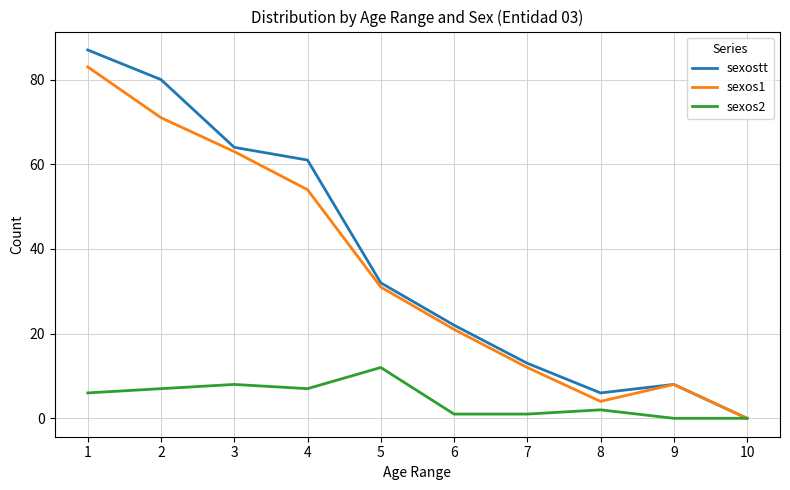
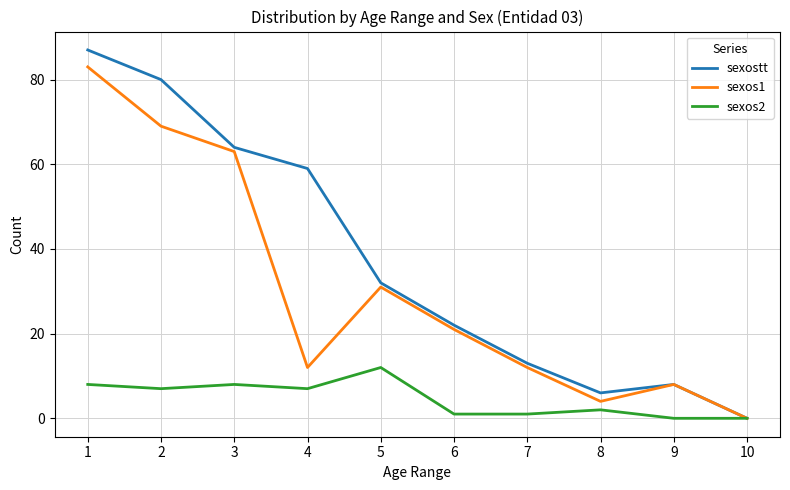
  {
    "sexostt": {
      "1": 87,
      "2": 80,
      "3": 64,
-     "4": 61,
+     "4": 59,
      "5": 32,
      "6": 22,
      "7": 13,
      "8": 6
    },
    "sexos1": {
      "1": 83,
-     "2": 71,
+     "2": 69,
      "3": 63,
-     "4": 54,
+     "4": 12,
      "5": 31,
      "6": 21,
      "7": 12,
      "8": 4
    },
    "sexos2": {
-     "1": 6,
+     "1": 8,
      "2": 7,
      "3": 8,
      "4": 7,
      "5": 12,
      "6": 1,
      "7": 1,
      "8": 2,
      "9": 0
    }
  }
